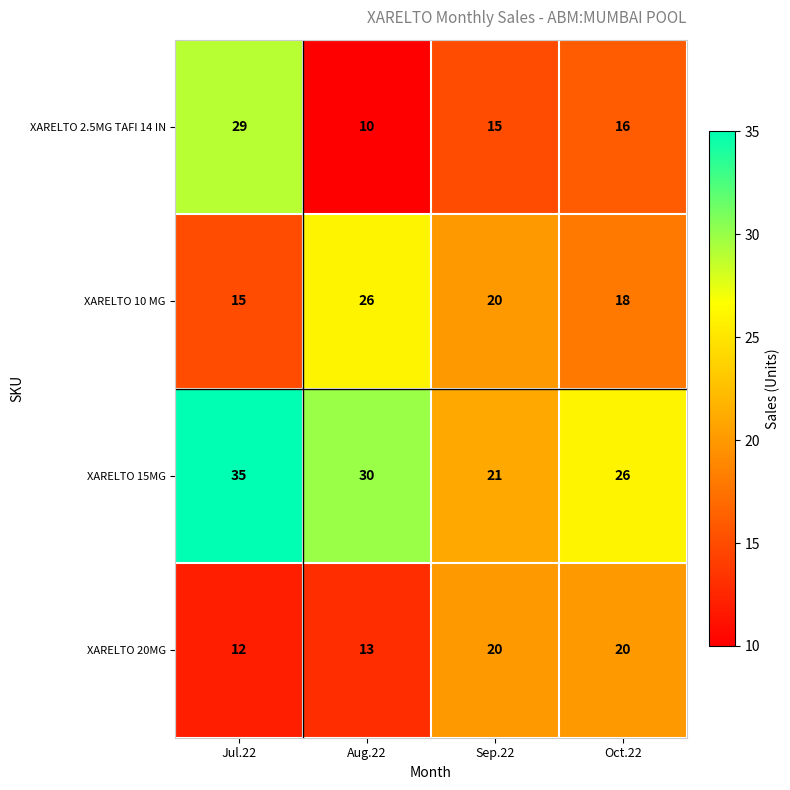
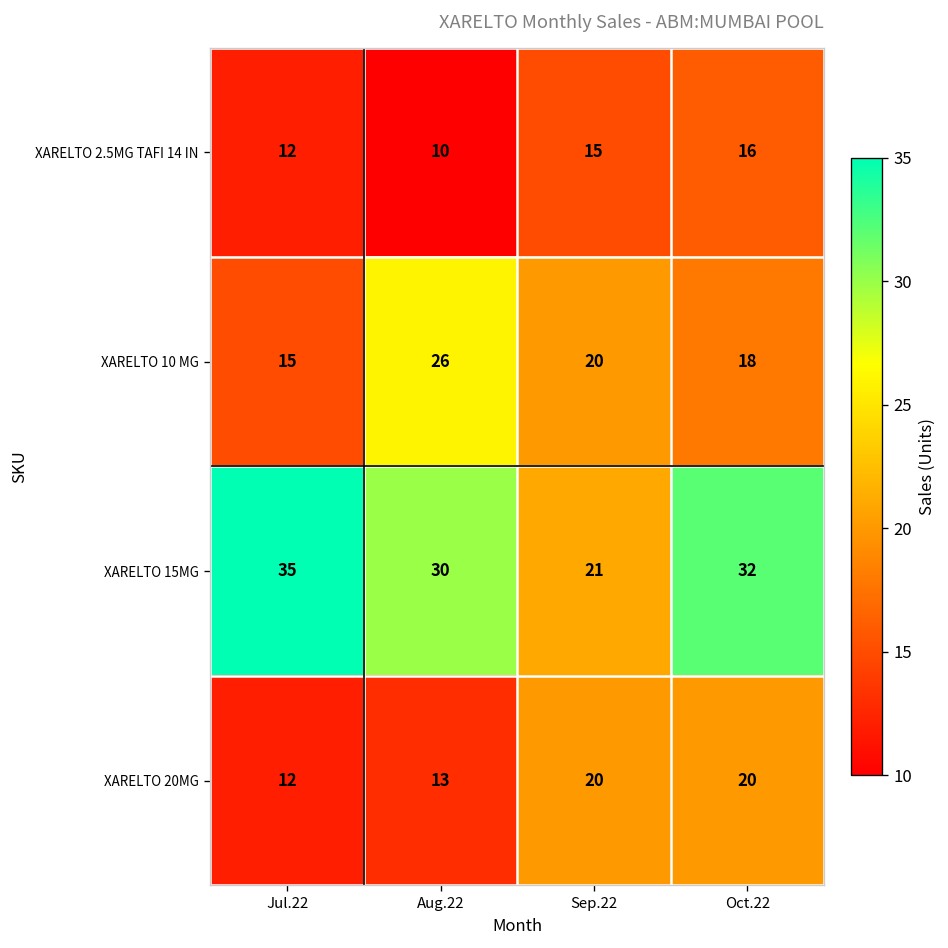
  {
    "XARELTO 2.5MG TAFI 14 IN": {
-     "Jul.22": 29,
+     "Jul.22": 12,
      "Aug.22": 10,
      "Sep.22": 15,
      "Oct.22": 16
    },
    "XARELTO 10 MG": {
      "Jul.22": 15,
      "Aug.22": 26,
      "Sep.22": 20,
      "Oct.22": 18
    },
    "XARELTO 15MG": {
      "Jul.22": 35,
      "Aug.22": 30,
      "Sep.22": 21,
-     "Oct.22": 26
+     "Oct.22": 32
    },
    "XARELTO 20MG": {
      "Jul.22": 12,
      "Aug.22": 13,
      "Sep.22": 20,
      "Oct.22": 20
    }
  }
